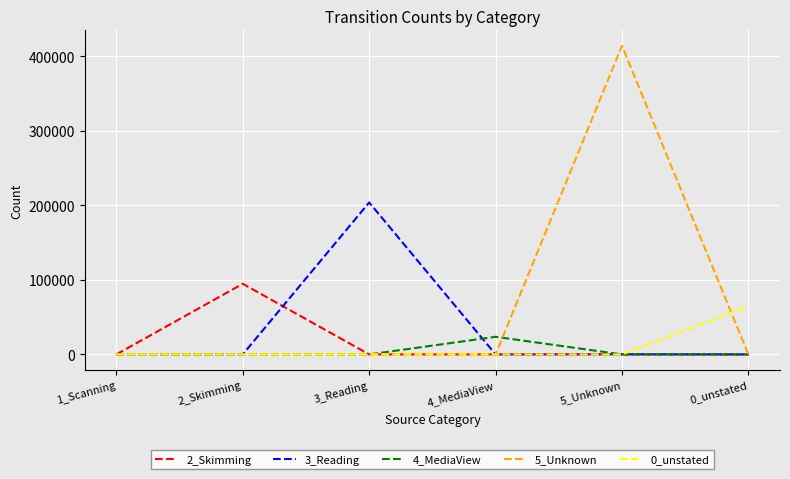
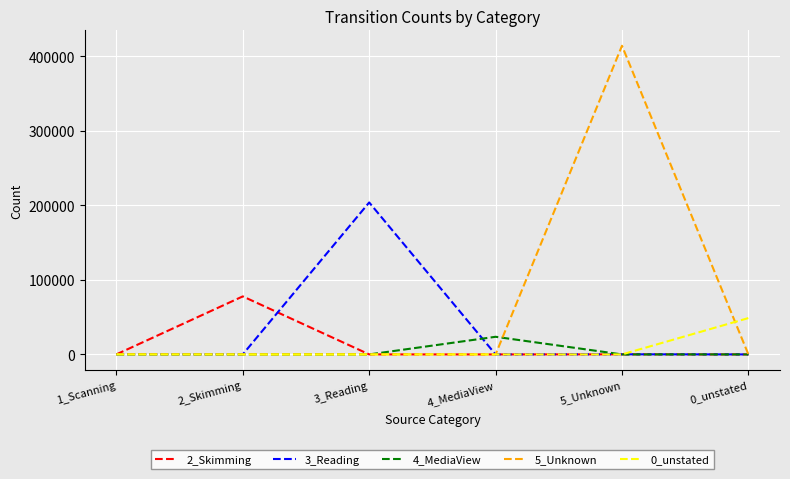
  {
    "2_Skimming": {
-     "2_Skimming": 90000
+     "2_Skimming": 80000
    },
    "3_Reading": {
      "3_Reading": 200000
    },
    "4_MediaView": {
      "4_MediaView": 20000
    },
    "5_Unknown": {
      "5_Unknown": 410000
    },
    "0_unstated": {
-     "0_unstated": 60000
+     "0_unstated": 50000
    }
  }
